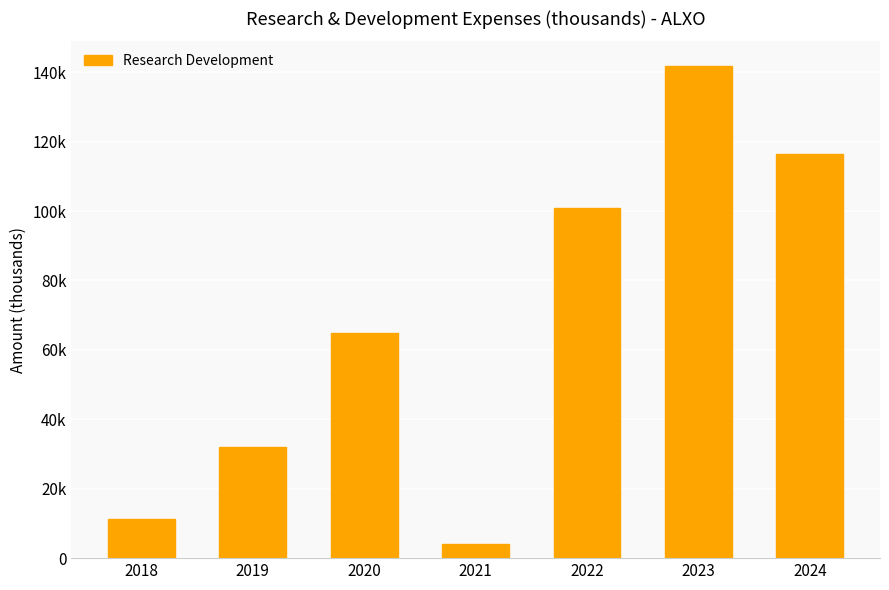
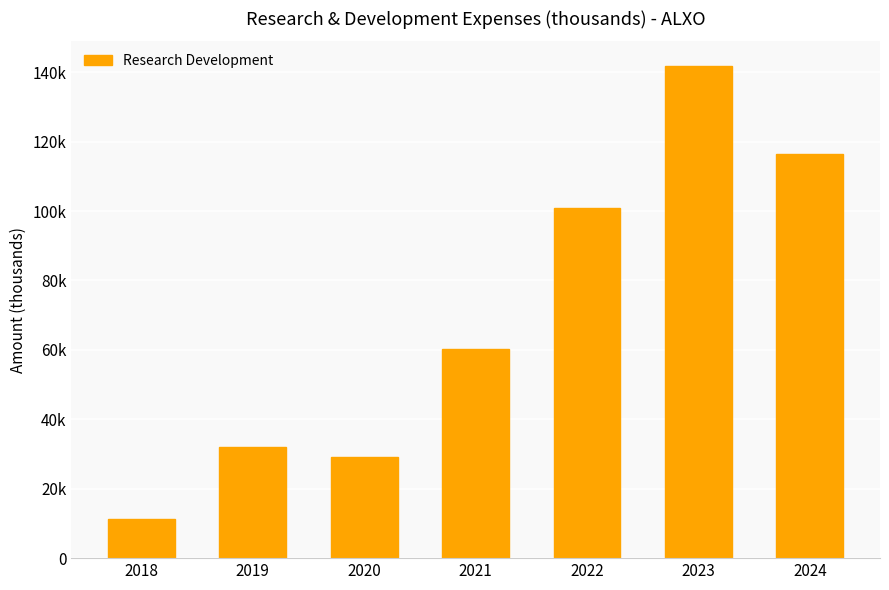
  {
    "2018": 11000,
    "2019": 32000,
-   "2020": 65000,
-   "2021": 4000,
+   "2020": 29000,
+   "2021": 60000,
    "2022": 101000,
    "2023": 142000,
    "2024": 116000
  }
